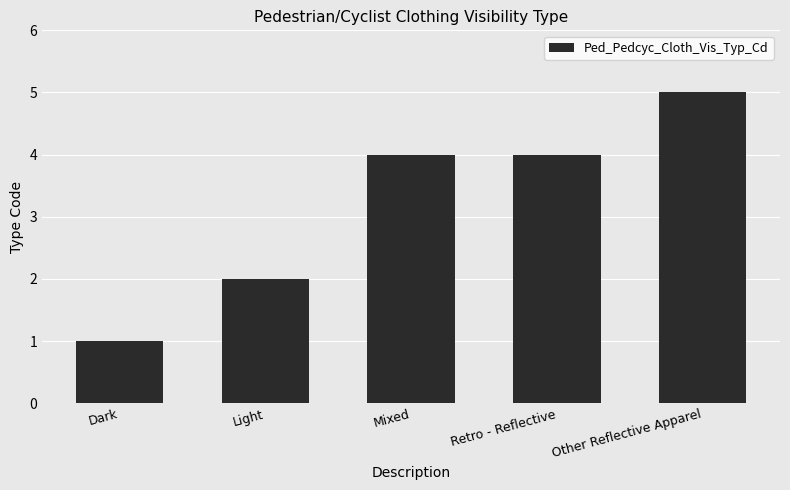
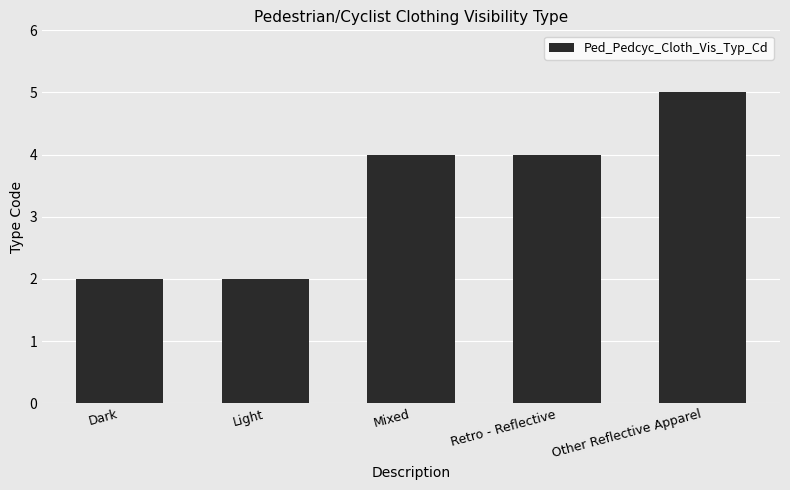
  {
-   "Dark": 1,
+   "Dark": 2,
    "Light": 2,
    "Mixed": 4,
    "Retro - Reflective": 4,
    "Other Reflective Apparel": 5
  }
